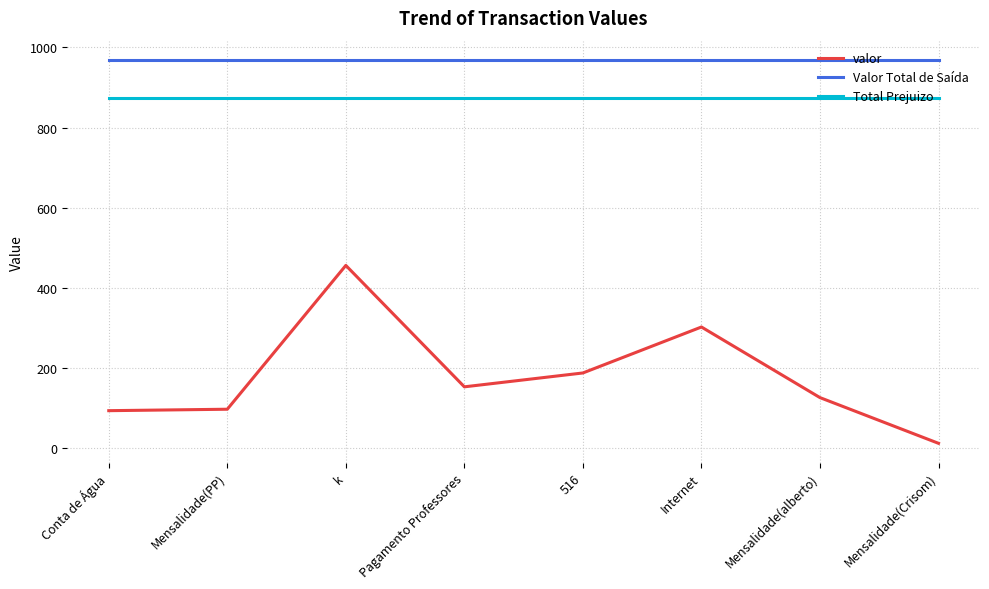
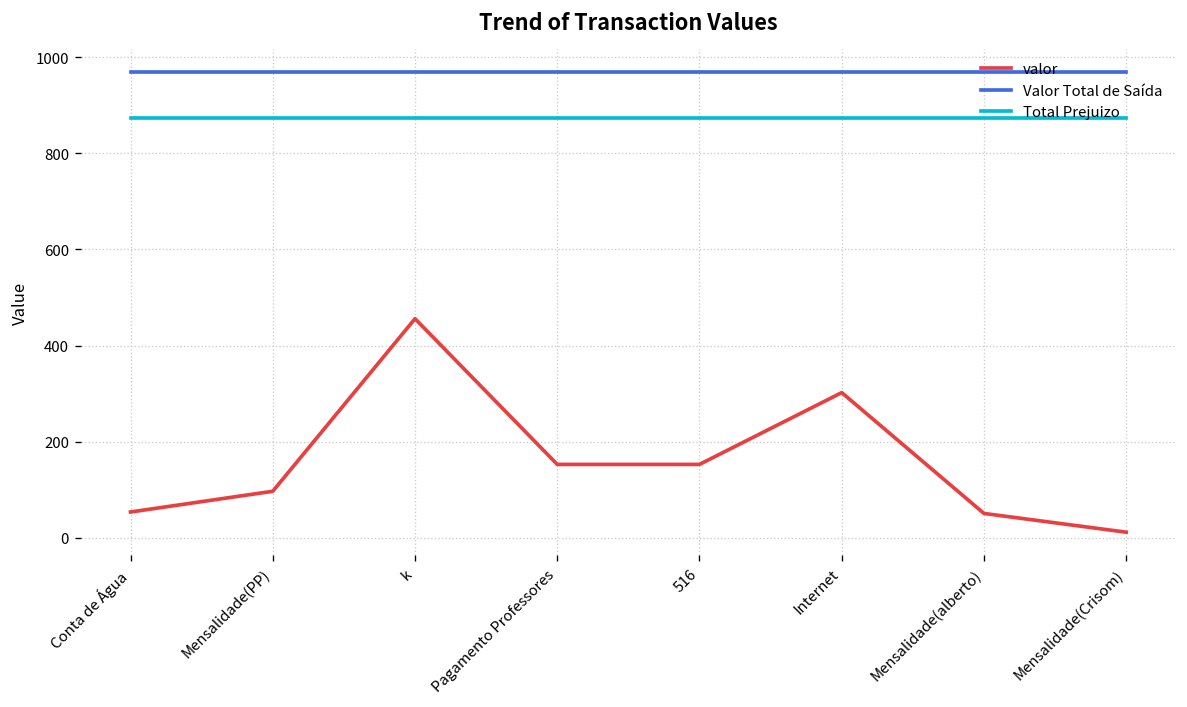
  {
    "valor": {
-     "Conta de Água": 90,
+     "Conta de Água": 50,
      "Mensalidade(PP)": 100,
      "k": 460,
      "Pagamento Professores": 150,
-     "516": 190,
+     "516": 150,
      "Internet": 300,
-     "Mensalidade(alberto)": 130,
+     "Mensalidade(alberto)": 50,
      "Mensalidade(Crisom)": 10
    },
    "Valor Total de Saída": {
      "Conta de Água": 970,
      "Mensalidade(PP)": 970,
      "k": 970,
      "Pagamento Professores": 970,
      "516": 970,
      "Internet": 970,
      "Mensalidade(alberto)": 970,
      "Mensalidade(Crisom)": 970
    },
    "Total Prejuizo": {
      "Conta de Água": 870,
      "Mensalidade(PP)": 870,
      "k": 870,
      "Pagamento Professores": 870,
      "516": 870,
      "Internet": 870,
      "Mensalidade(alberto)": 870,
      "Mensalidade(Crisom)": 870
    }
  }
